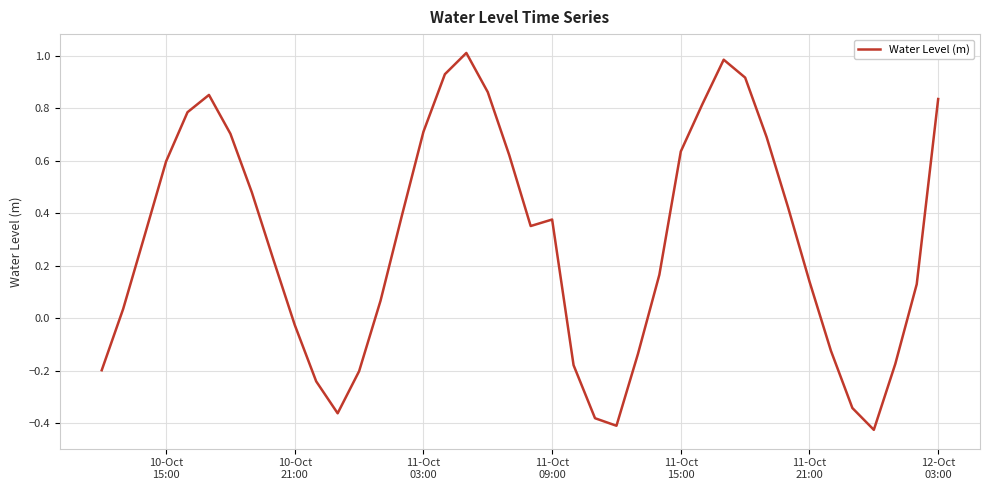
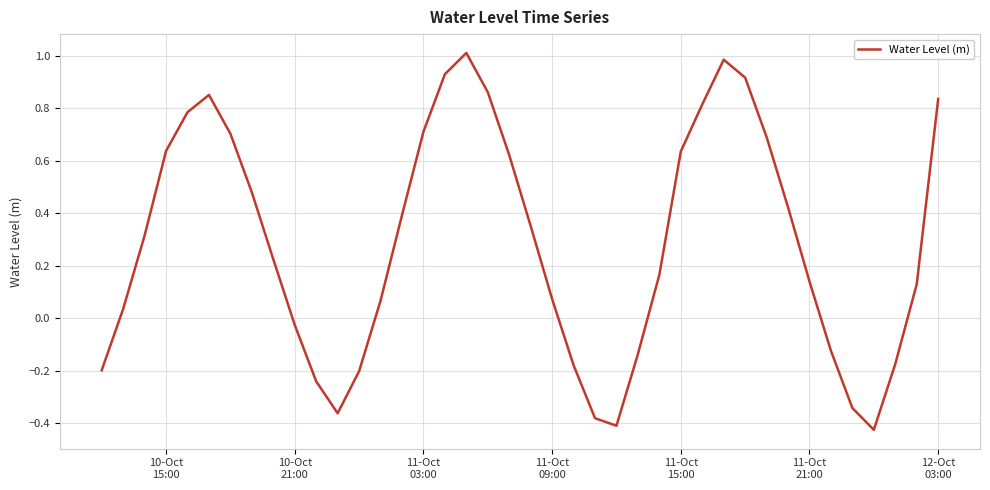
  {
-   "10-Oct 15:00": 0.60,
+   "10-Oct 15:00": 0.64,
    "10-Oct 21:00": -0.03,
    "11-Oct 03:00": 0.71,
-   "11-Oct 09:00": 0.38,
+   "11-Oct 09:00": 0.07,
    "11-Oct 15:00": 0.63,
    "11-Oct 21:00": 0.14,
    "12-Oct 03:00": 0.83
  }
